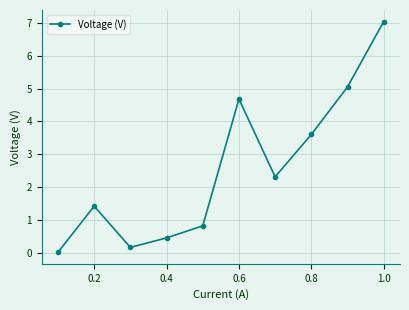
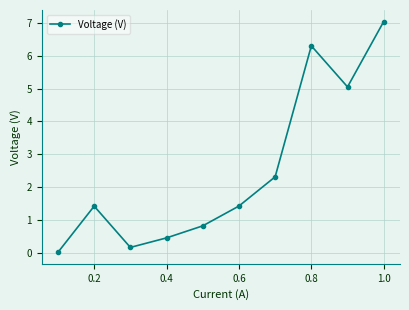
  {
    "0.2": 1.4,
    "0.4": 0.5,
-   "0.6": 4.7,
-   "0.8": 3.6,
+   "0.6": 1.4,
+   "0.8": 6.3,
    "1.0": 7.0
  }
